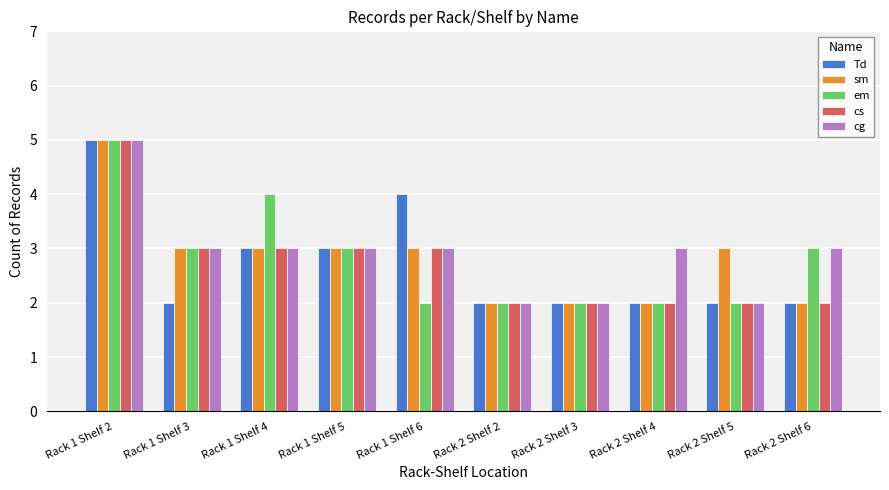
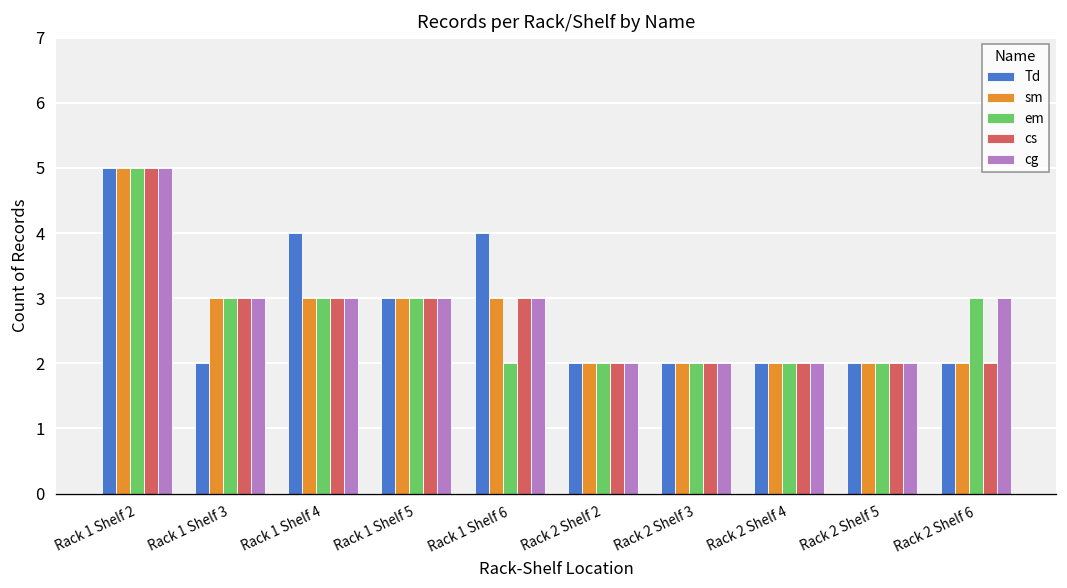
  {
    "Td": {
      "Rack 1 Shelf 2": 5,
      "Rack 1 Shelf 3": 2,
-     "Rack 1 Shelf 4": 3,
+     "Rack 1 Shelf 4": 4,
      "Rack 1 Shelf 5": 3,
      "Rack 1 Shelf 6": 4,
      "Rack 2 Shelf 2": 2,
      "Rack 2 Shelf 3": 2,
      "Rack 2 Shelf 4": 2,
      "Rack 2 Shelf 5": 2,
      "Rack 2 Shelf 6": 2
    },
    "sm": {
      "Rack 1 Shelf 2": 5,
      "Rack 1 Shelf 3": 3,
      "Rack 1 Shelf 4": 3,
      "Rack 1 Shelf 5": 3,
      "Rack 1 Shelf 6": 3,
      "Rack 2 Shelf 2": 2,
      "Rack 2 Shelf 3": 2,
      "Rack 2 Shelf 4": 2,
-     "Rack 2 Shelf 5": 3,
+     "Rack 2 Shelf 5": 2,
      "Rack 2 Shelf 6": 2
    },
    "em": {
      "Rack 1 Shelf 2": 5,
      "Rack 1 Shelf 3": 3,
-     "Rack 1 Shelf 4": 4,
+     "Rack 1 Shelf 4": 3,
      "Rack 1 Shelf 5": 3,
      "Rack 1 Shelf 6": 2,
      "Rack 2 Shelf 2": 2,
      "Rack 2 Shelf 3": 2,
      "Rack 2 Shelf 4": 2,
      "Rack 2 Shelf 5": 2,
      "Rack 2 Shelf 6": 3
    },
    "cs": {
      "Rack 1 Shelf 2": 5,
      "Rack 1 Shelf 3": 3,
      "Rack 1 Shelf 4": 3,
      "Rack 1 Shelf 5": 3,
      "Rack 1 Shelf 6": 3,
      "Rack 2 Shelf 2": 2,
      "Rack 2 Shelf 3": 2,
      "Rack 2 Shelf 4": 2,
      "Rack 2 Shelf 5": 2,
      "Rack 2 Shelf 6": 2
    },
    "cg": {
      "Rack 1 Shelf 2": 5,
      "Rack 1 Shelf 3": 3,
      "Rack 1 Shelf 4": 3,
      "Rack 1 Shelf 5": 3,
      "Rack 1 Shelf 6": 3,
      "Rack 2 Shelf 2": 2,
      "Rack 2 Shelf 3": 2,
-     "Rack 2 Shelf 4": 3,
+     "Rack 2 Shelf 4": 2,
      "Rack 2 Shelf 5": 2,
      "Rack 2 Shelf 6": 3
    }
  }
